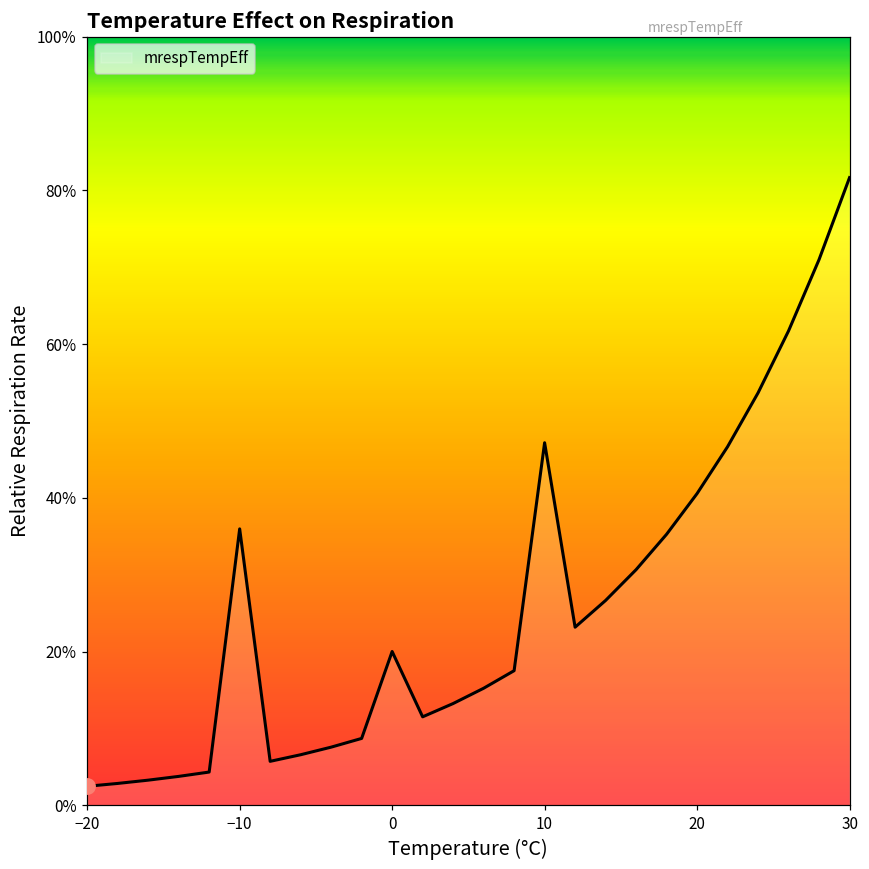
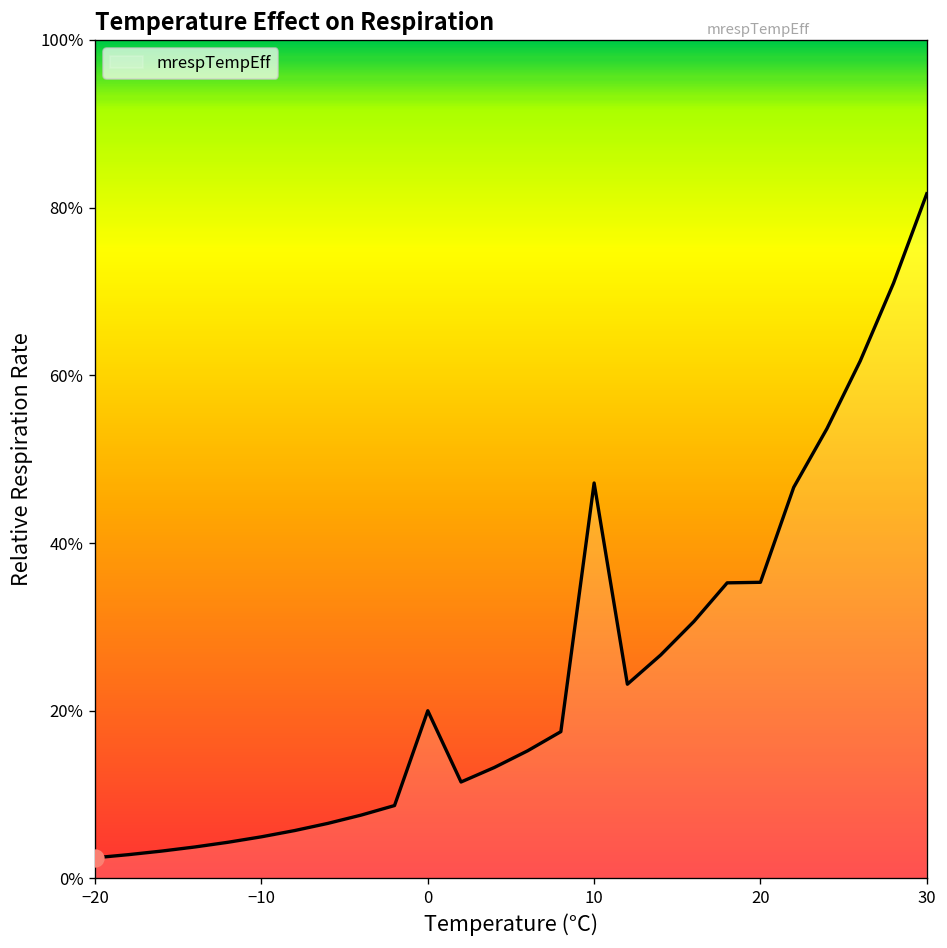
  {
    "mrespTempEff": {
-     "−10": "36%",
+     "−10": "5%",
      "0": "20%",
      "10": "47%",
-     "20": "41%",
+     "20": "35%",
      "30": "82%"
    }
  }
